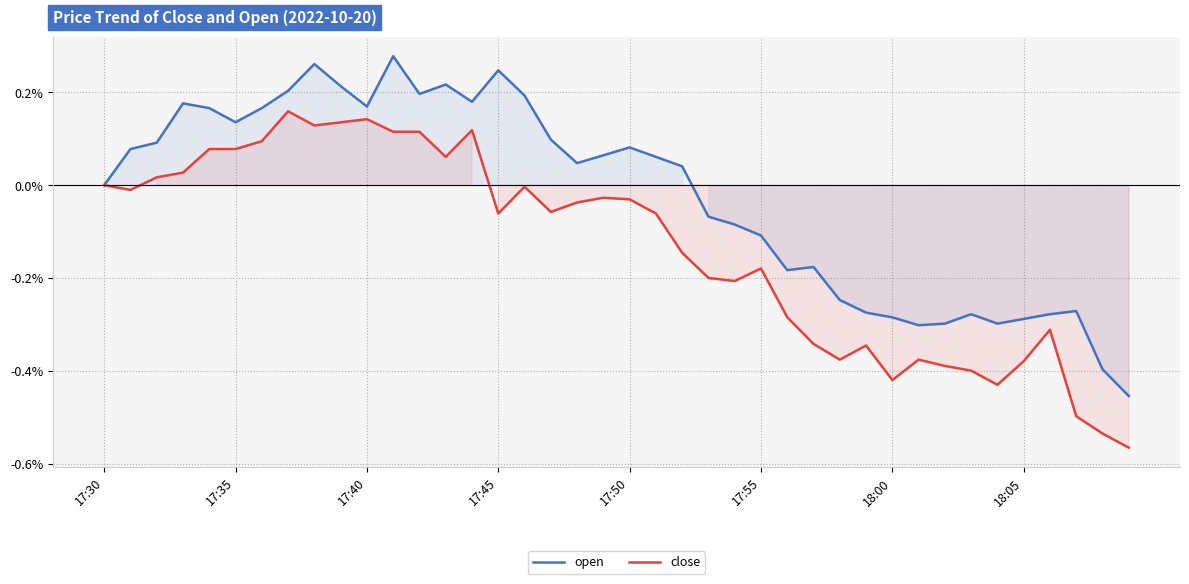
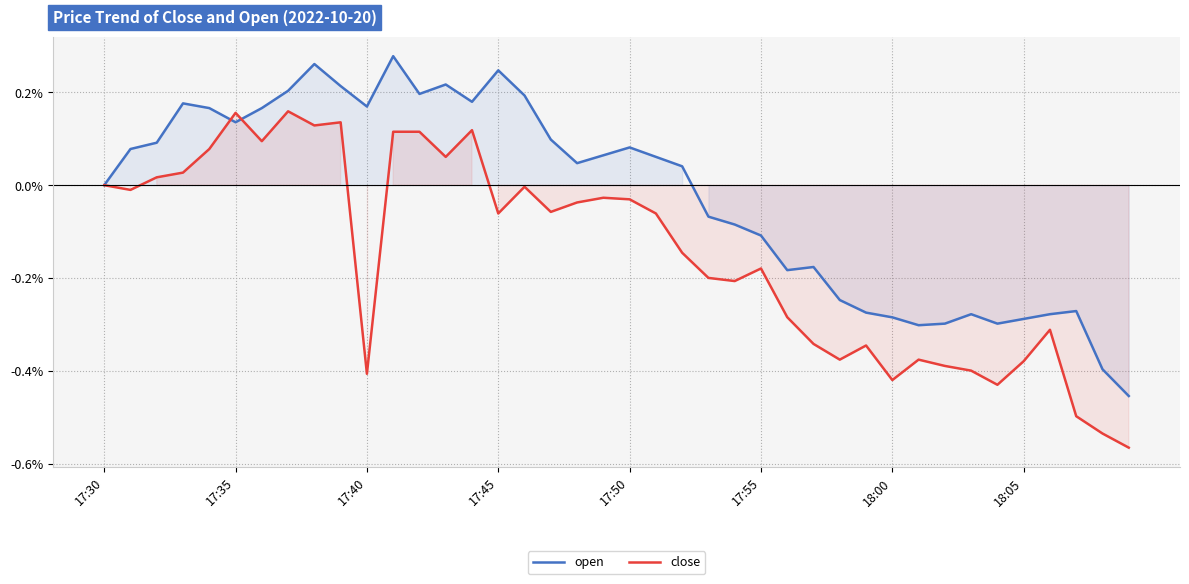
  {
    "close": {
-     "17:35": "0.08%",
-     "17:40": "0.14%",
+     "17:35": "0.16%",
+     "17:40": "-0.41%",
      "17:45": "-0.06%",
      "17:50": "-0.03%",
      "17:55": "-0.18%",
      "18:00": "-0.42%",
      "18:05": "-0.38%"
    }
  }
